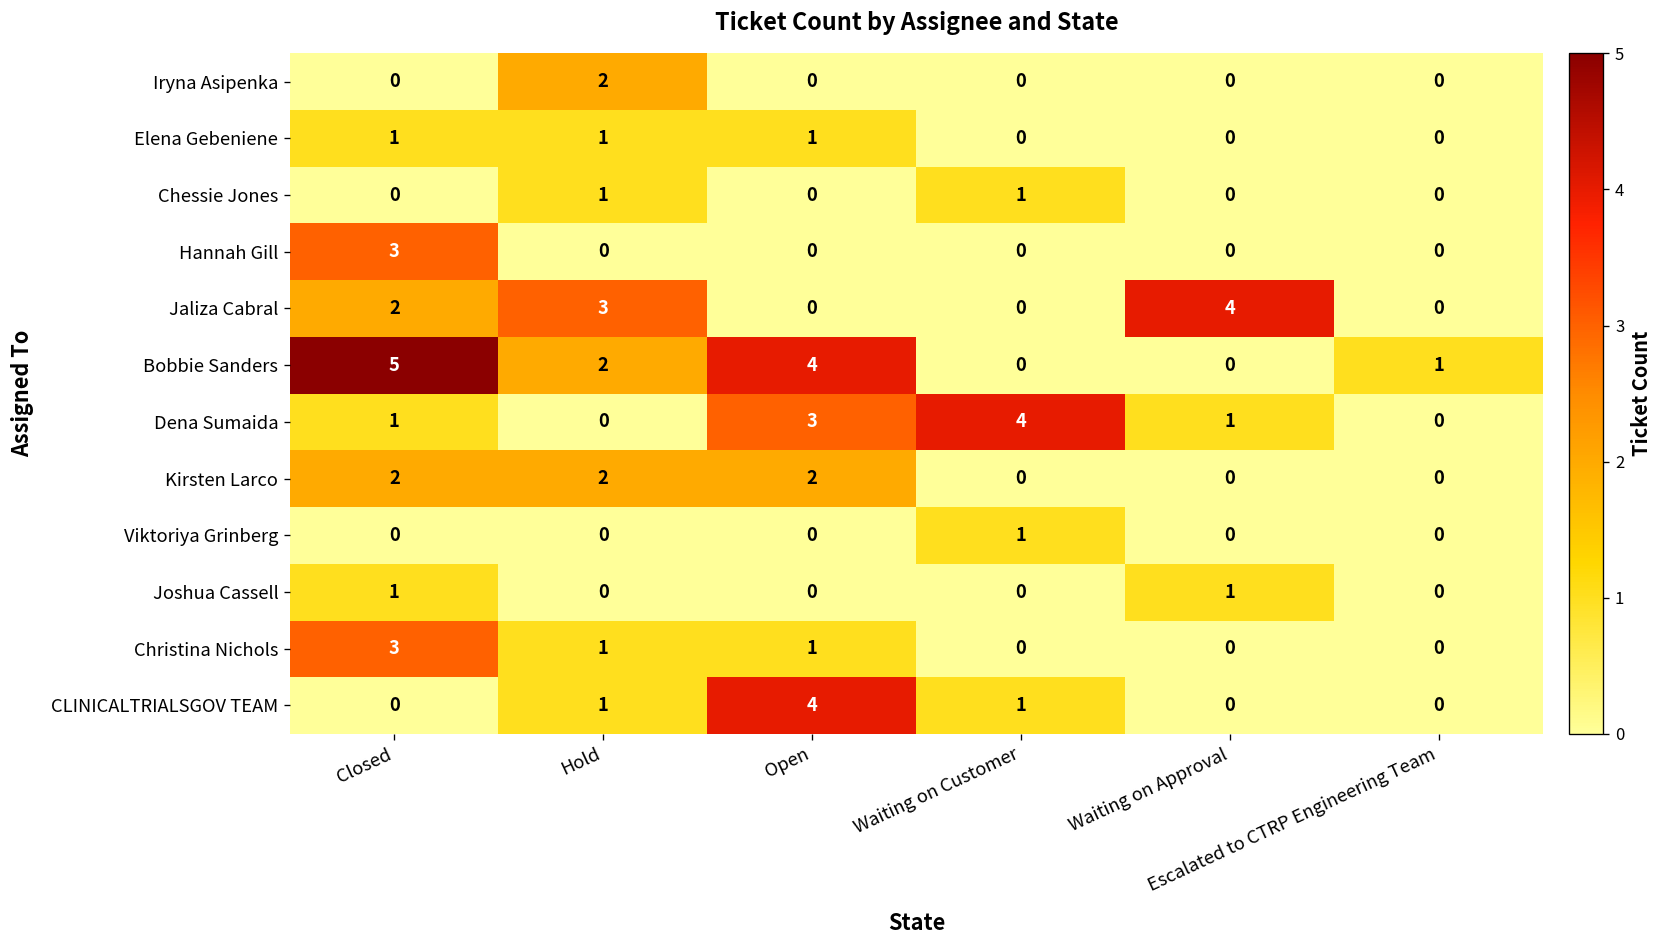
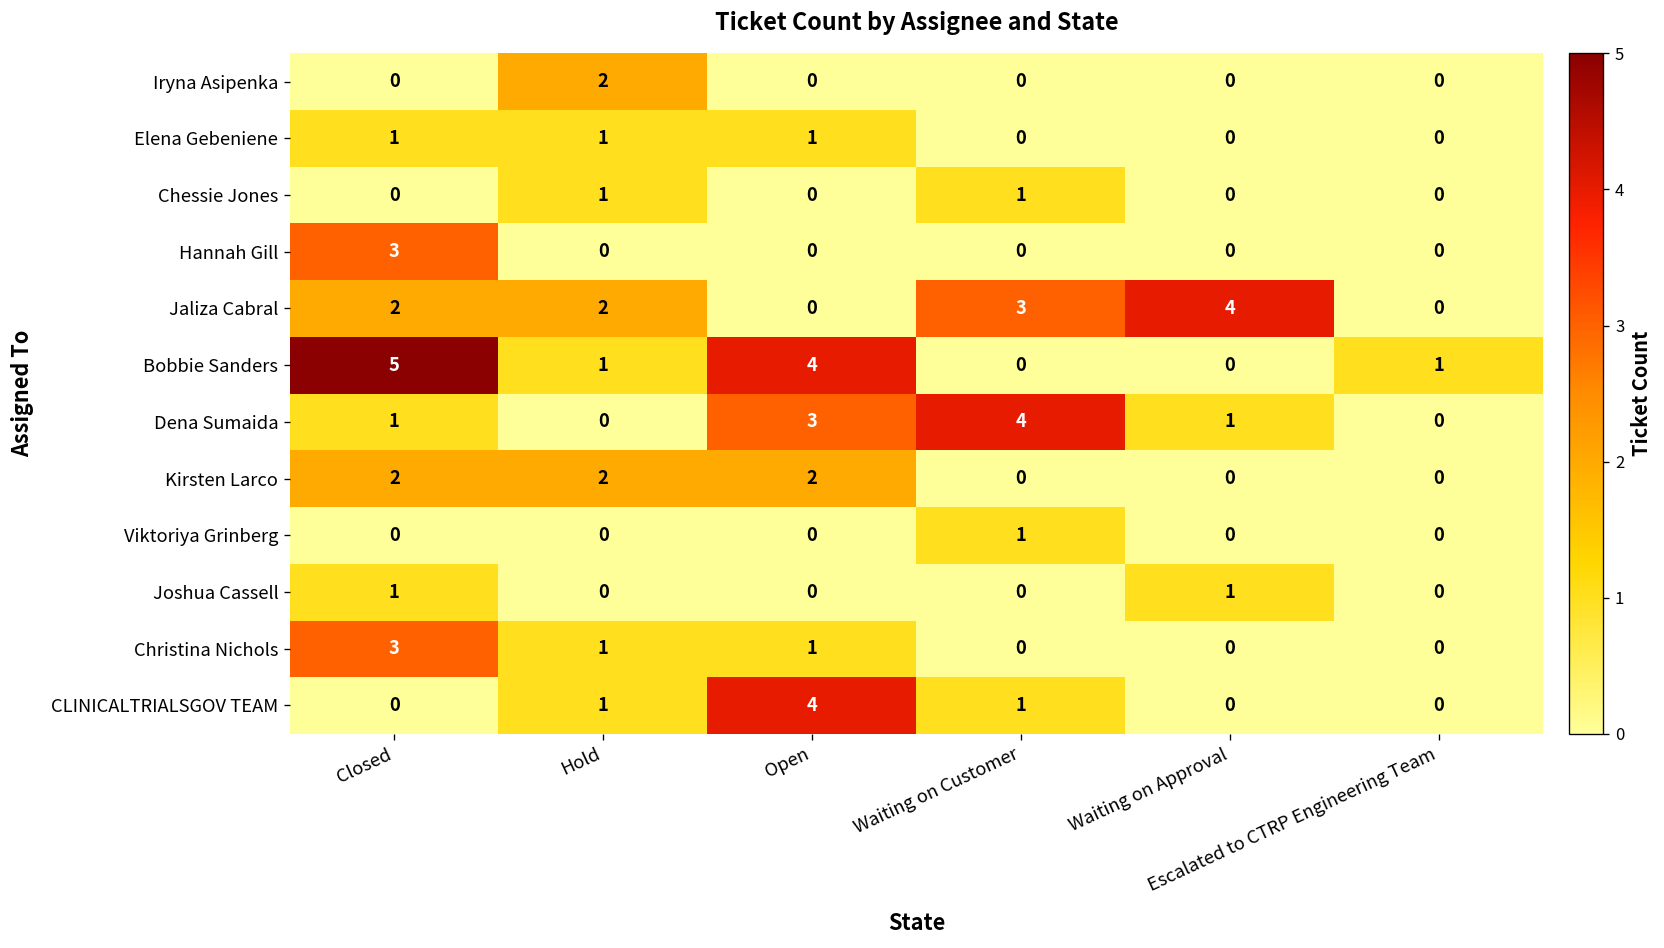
  {
    "Iryna Asipenka": {
      "Closed": 0,
      "Hold": 2,
      "Open": 0,
      "Waiting on Customer": 0,
      "Waiting on Approval": 0,
      "Escalated to CTRP Engineering Team": 0
    },
    "Elena Gebeniene": {
      "Closed": 1,
      "Hold": 1,
      "Open": 1,
      "Waiting on Customer": 0,
      "Waiting on Approval": 0,
      "Escalated to CTRP Engineering Team": 0
    },
    "Chessie Jones": {
      "Closed": 0,
      "Hold": 1,
      "Open": 0,
      "Waiting on Customer": 1,
      "Waiting on Approval": 0,
      "Escalated to CTRP Engineering Team": 0
    },
    "Hannah Gill": {
      "Closed": 3,
      "Hold": 0,
      "Open": 0,
      "Waiting on Customer": 0,
      "Waiting on Approval": 0,
      "Escalated to CTRP Engineering Team": 0
    },
    "Jaliza Cabral": {
      "Closed": 2,
-     "Hold": 3,
+     "Hold": 2,
      "Open": 0,
-     "Waiting on Customer": 0,
+     "Waiting on Customer": 3,
      "Waiting on Approval": 4,
      "Escalated to CTRP Engineering Team": 0
    },
    "Bobbie Sanders": {
      "Closed": 5,
-     "Hold": 2,
+     "Hold": 1,
      "Open": 4,
      "Waiting on Customer": 0,
      "Waiting on Approval": 0,
      "Escalated to CTRP Engineering Team": 1
    },
    "Dena Sumaida": {
      "Closed": 1,
      "Hold": 0,
      "Open": 3,
      "Waiting on Customer": 4,
      "Waiting on Approval": 1,
      "Escalated to CTRP Engineering Team": 0
    },
    "Kirsten Larco": {
      "Closed": 2,
      "Hold": 2,
      "Open": 2,
      "Waiting on Customer": 0,
      "Waiting on Approval": 0,
      "Escalated to CTRP Engineering Team": 0
    },
    "Viktoriya Grinberg": {
      "Closed": 0,
      "Hold": 0,
      "Open": 0,
      "Waiting on Customer": 1,
      "Waiting on Approval": 0,
      "Escalated to CTRP Engineering Team": 0
    },
    "Joshua Cassell": {
      "Closed": 1,
      "Hold": 0,
      "Open": 0,
      "Waiting on Customer": 0,
      "Waiting on Approval": 1,
      "Escalated to CTRP Engineering Team": 0
    },
    "Christina Nichols": {
      "Closed": 3,
      "Hold": 1,
      "Open": 1,
      "Waiting on Customer": 0,
      "Waiting on Approval": 0,
      "Escalated to CTRP Engineering Team": 0
    },
    "CLINICALTRIALSGOV TEAM": {
      "Closed": 0,
      "Hold": 1,
      "Open": 4,
      "Waiting on Customer": 1,
      "Waiting on Approval": 0,
      "Escalated to CTRP Engineering Team": 0
    }
  }
